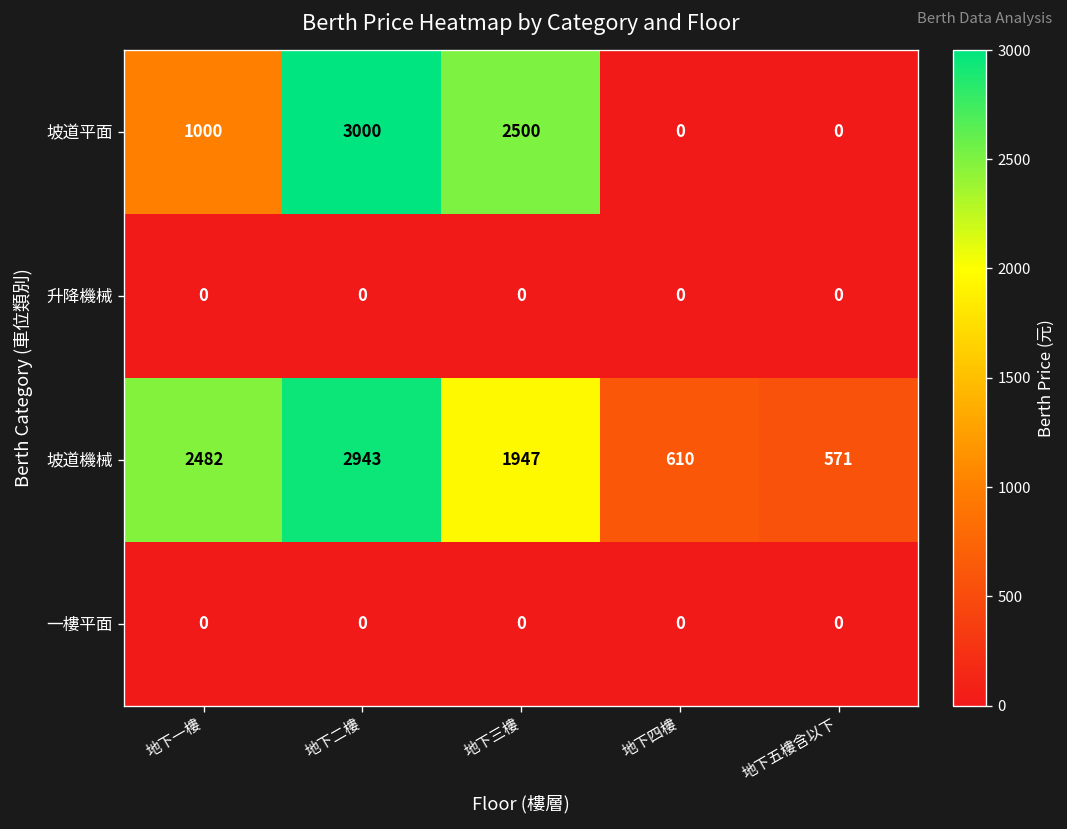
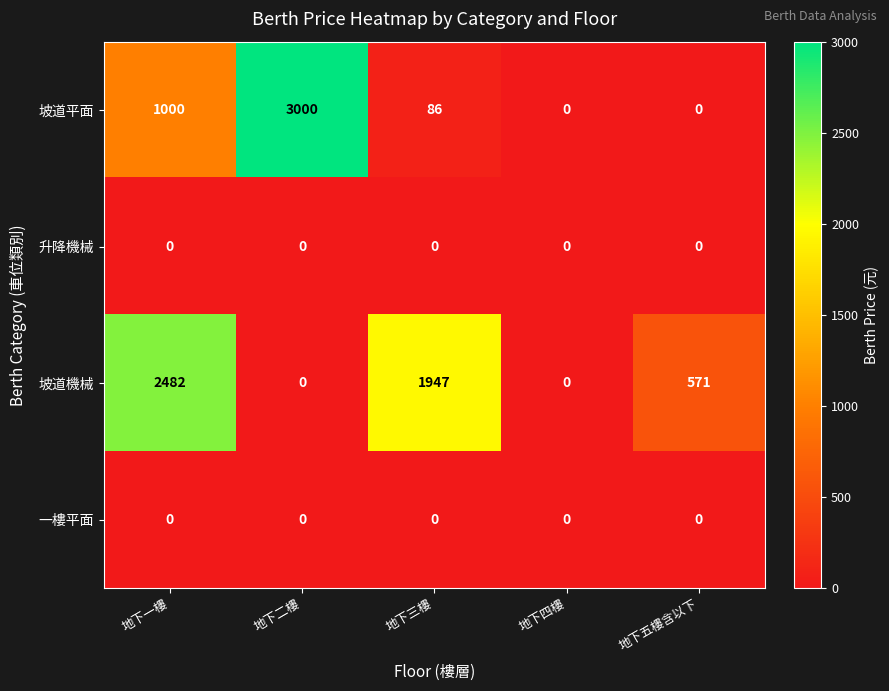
  {
    "坡道平面": {
      "地下一樓": 1000,
      "地下二樓": 3000,
-     "地下三樓": 2500,
+     "地下三樓": 86,
      "地下四樓": 0,
      "地下五樓含以下": 0
    },
    "升降機械": {
      "地下一樓": 0,
      "地下二樓": 0,
      "地下三樓": 0,
      "地下四樓": 0,
      "地下五樓含以下": 0
    },
    "坡道機械": {
      "地下一樓": 2482,
-     "地下二樓": 2943,
+     "地下二樓": 0,
      "地下三樓": 1947,
-     "地下四樓": 610,
+     "地下四樓": 0,
      "地下五樓含以下": 571
    },
    "一樓平面": {
      "地下一樓": 0,
      "地下二樓": 0,
      "地下三樓": 0,
      "地下四樓": 0,
      "地下五樓含以下": 0
    }
  }
